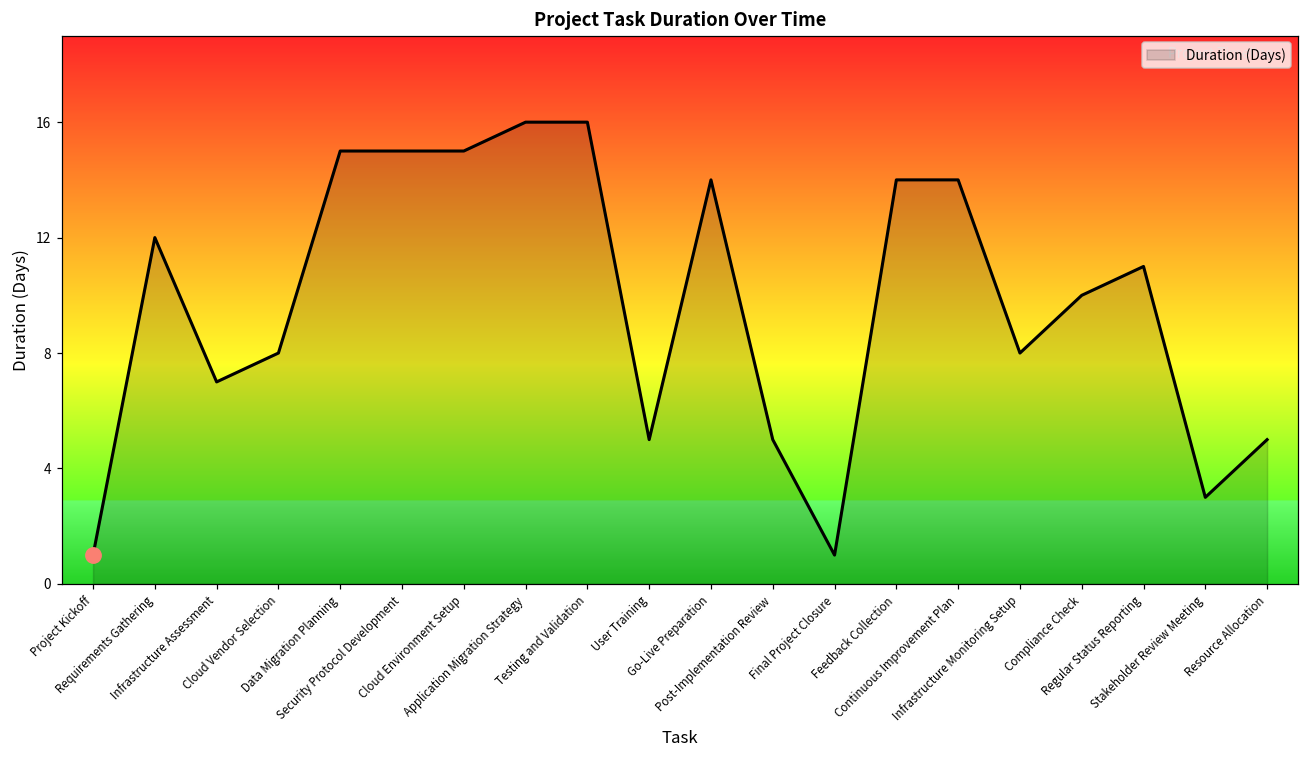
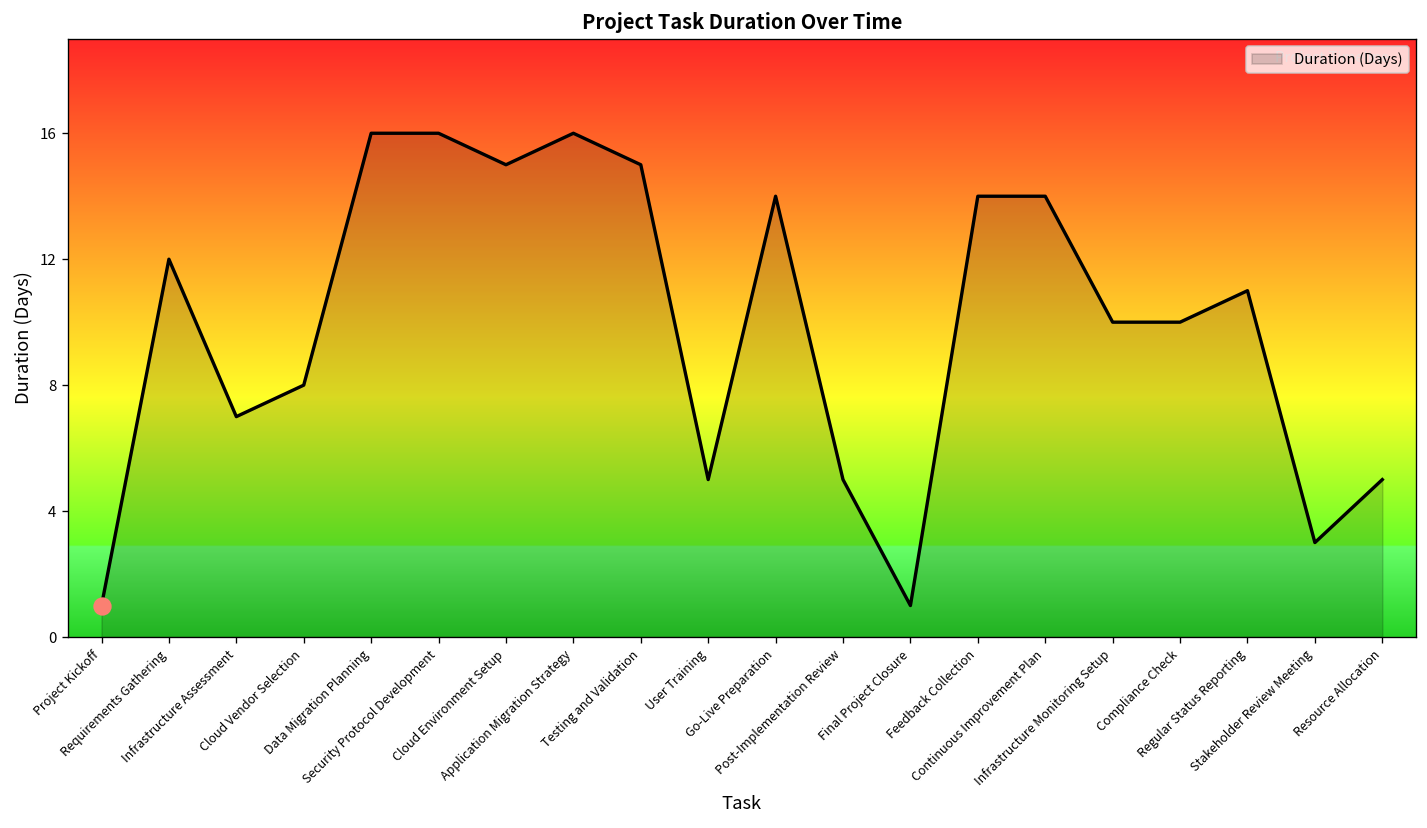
  {
    "Duration (Days)": {
      "Requirements Gathering": 12,
      "Infrastructure Assessment": 7,
      "Cloud Vendor Selection": 8,
-     "Data Migration Planning": 15,
-     "Security Protocol Development": 15,
+     "Data Migration Planning": 16,
+     "Security Protocol Development": 16,
      "Cloud Environment Setup": 15,
      "Application Migration Strategy": 16,
-     "Testing and Validation": 16,
+     "Testing and Validation": 15,
      "User Training": 5,
      "Go-Live Preparation": 14,
      "Post-Implementation Review": 5,
      "Final Project Closure": 1,
      "Feedback Collection": 14,
      "Continuous Improvement Plan": 14,
-     "Infrastructure Monitoring Setup": 8,
+     "Infrastructure Monitoring Setup": 10,
      "Compliance Check": 10,
      "Regular Status Reporting": 11,
      "Stakeholder Review Meeting": 3,
      "Resource Allocation": 5
    }
  }
